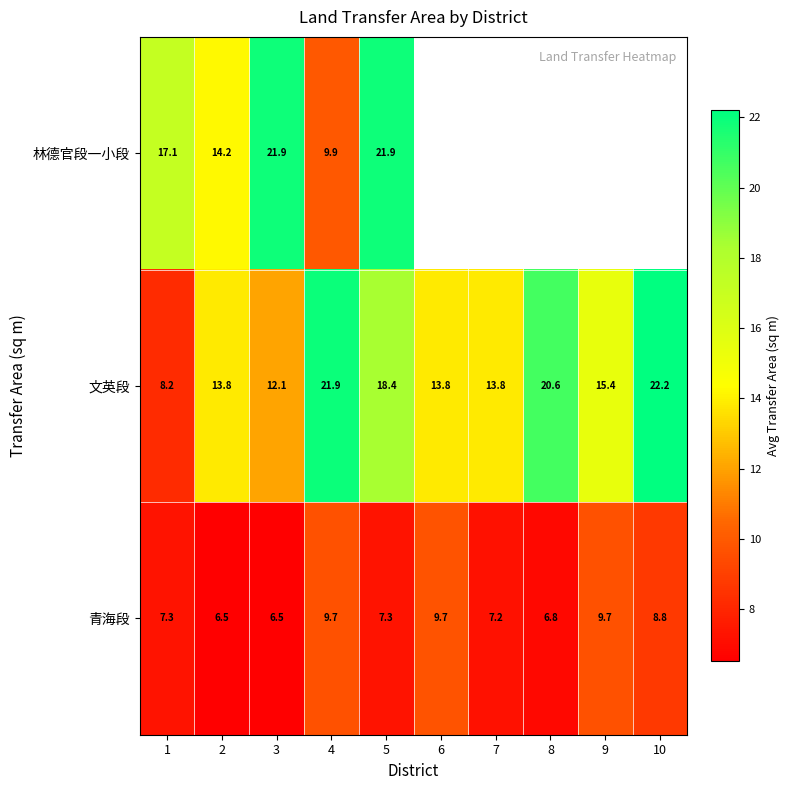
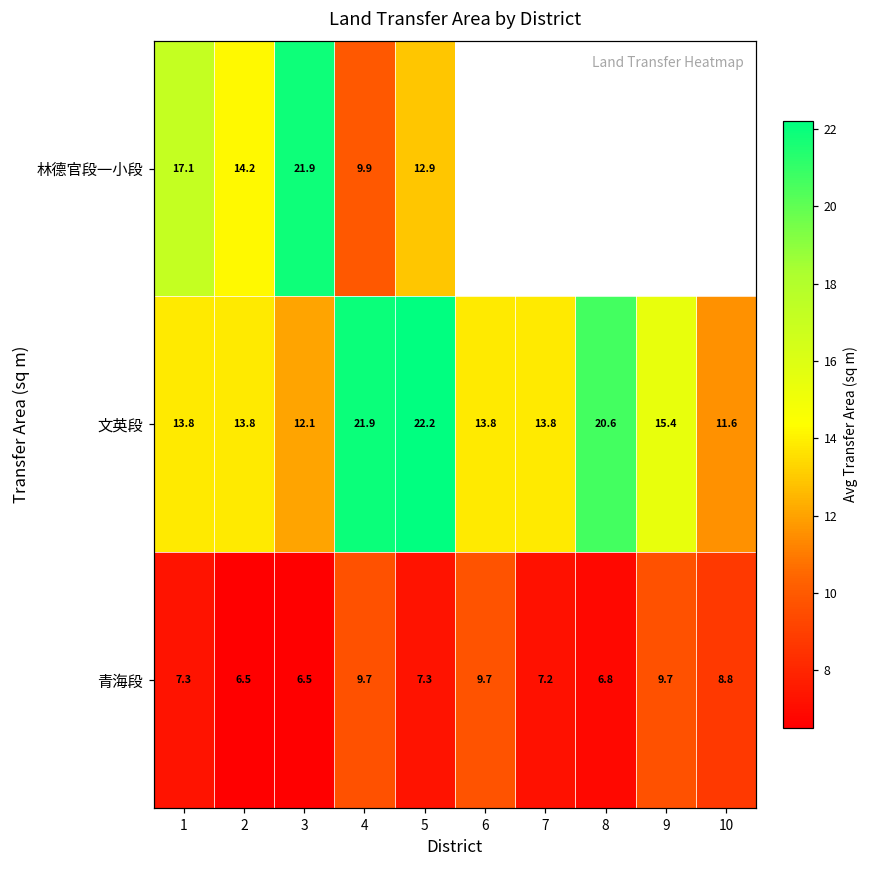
  {
    "林德官段一小段": {
      "1": 17.1,
      "2": 14.2,
      "3": 21.9,
      "4": 9.9,
-     "5": 21.9
+     "5": 12.9
    },
    "文英段": {
-     "1": 8.2,
+     "1": 13.8,
      "2": 13.8,
      "3": 12.1,
      "4": 21.9,
-     "5": 18.4,
+     "5": 22.2,
      "6": 13.8,
      "7": 13.8,
      "8": 20.6,
      "9": 15.4,
-     "10": 22.2
+     "10": 11.6
    },
    "青海段": {
      "1": 7.3,
      "2": 6.5,
      "3": 6.5,
      "4": 9.7,
      "5": 7.3,
      "6": 9.7,
      "7": 7.2,
      "8": 6.8,
      "9": 9.7,
      "10": 8.8
    }
  }
